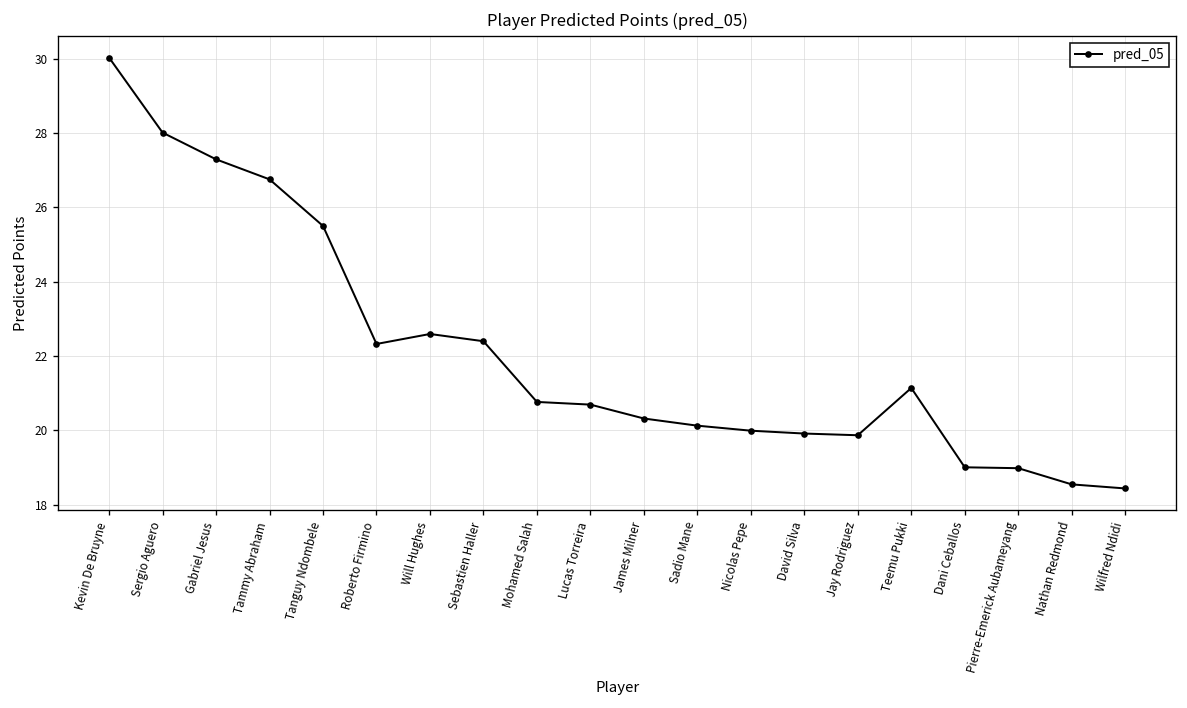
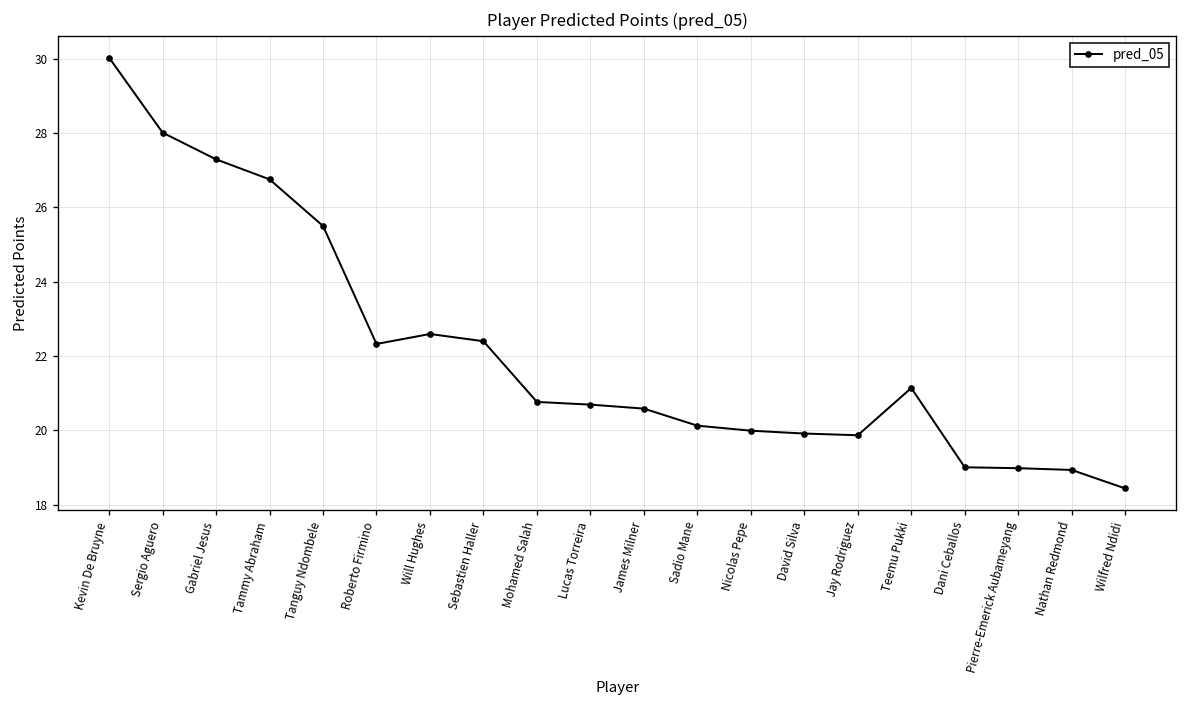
  {
    "Kevin De Bruyne": 30.0,
    "Sergio Aguero": 28.0,
    "Gabriel Jesus": 27.3,
    "Tammy Abraham": 26.8,
    "Tanguy Ndombele": 25.5,
    "Roberto Firmino": 22.3,
    "Will Hughes": 22.6,
    "Sebastien Haller": 22.4,
    "Mohamed Salah": 20.8,
    "Lucas Torreira": 20.7,
-   "James Milner": 20.3,
+   "James Milner": 20.6,
    "Sadio Mane": 20.1,
    "Nicolas Pepe": 20.0,
    "David Silva": 19.9,
    "Jay Rodriguez": 19.9,
    "Teemu Pukki": 21.1,
    "Dani Ceballos": 19.0,
    "Pierre-Emerick Aubameyang": 19.0,
-   "Nathan Redmond": 18.5,
+   "Nathan Redmond": 18.9,
    "Wilfred Ndidi": 18.4
  }
